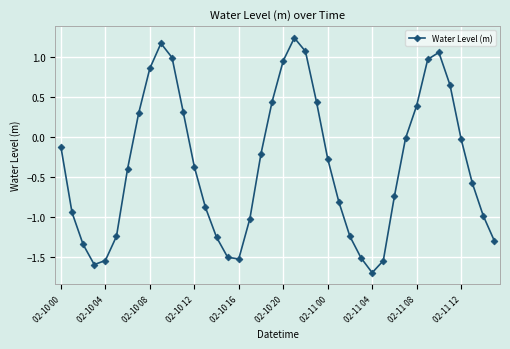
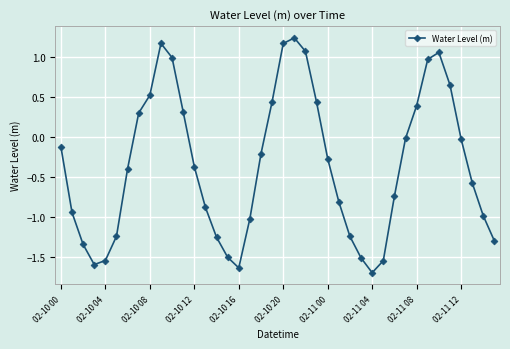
  {
    "02-10 00": -0.1,
    "02-10 04": -1.5,
-   "02-10 08": 0.9,
+   "02-10 08": 0.5,
    "02-10 12": -0.4,
-   "02-10 16": -1.5,
-   "02-10 20": 1.0,
+   "02-10 16": -1.6,
+   "02-10 20": 1.2,
    "02-11 00": -0.3,
    "02-11 04": -1.7,
    "02-11 08": 0.4,
    "02-11 12": 0.0
  }
